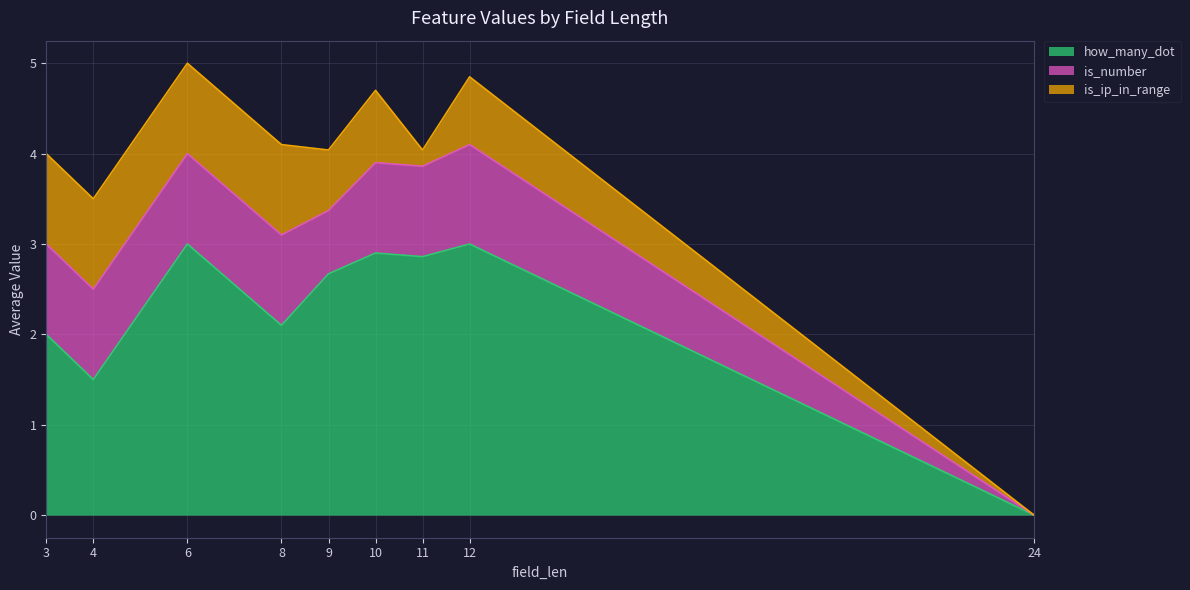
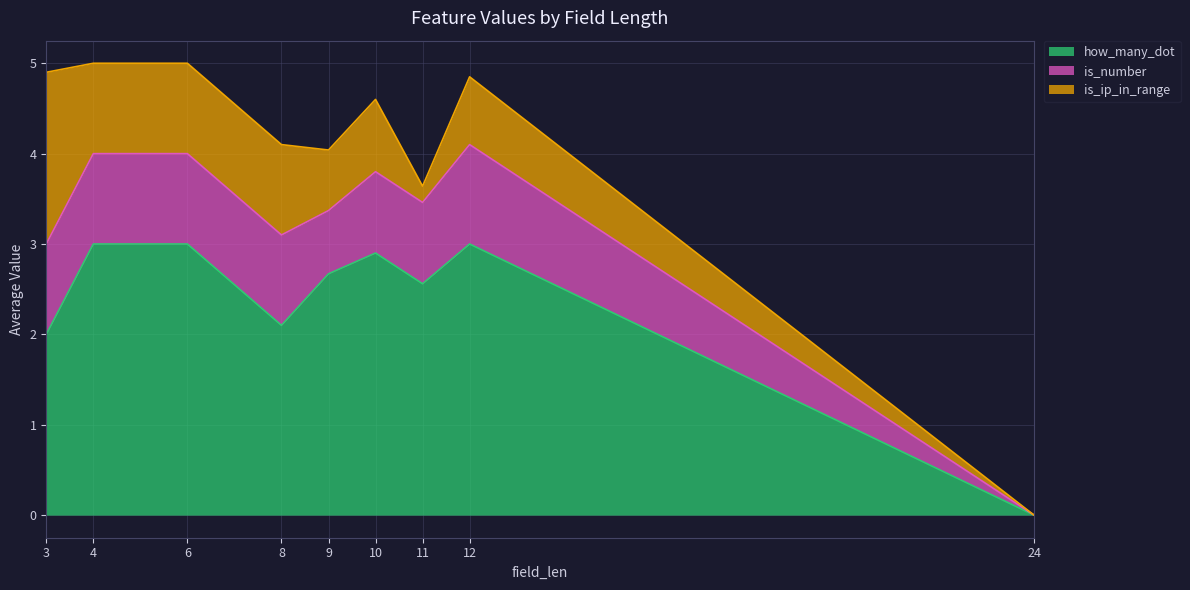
  {
    "how_many_dot": {
      "3": 2.0,
-     "4": 1.5,
+     "4": 3.0,
      "6": 3.0,
      "8": 2.1,
      "9": 2.7,
      "10": 2.9,
-     "11": 2.9,
+     "11": 2.6,
      "12": 3.0
    },
    "is_number": {
      "3": 1.0,
      "4": 1.0,
      "6": 1.0,
      "8": 1.0,
      "9": 0.7,
-     "10": 1.0,
-     "11": 1.0,
+     "10": 0.9,
+     "11": 0.9,
      "12": 1.1
    },
    "is_ip_in_range": {
-     "3": 1.0,
+     "3": 1.9,
      "4": 1.0,
      "6": 1.0,
      "8": 1.0,
      "9": 0.7,
      "10": 0.8,
      "11": 0.2,
      "12": 0.8
    }
  }
